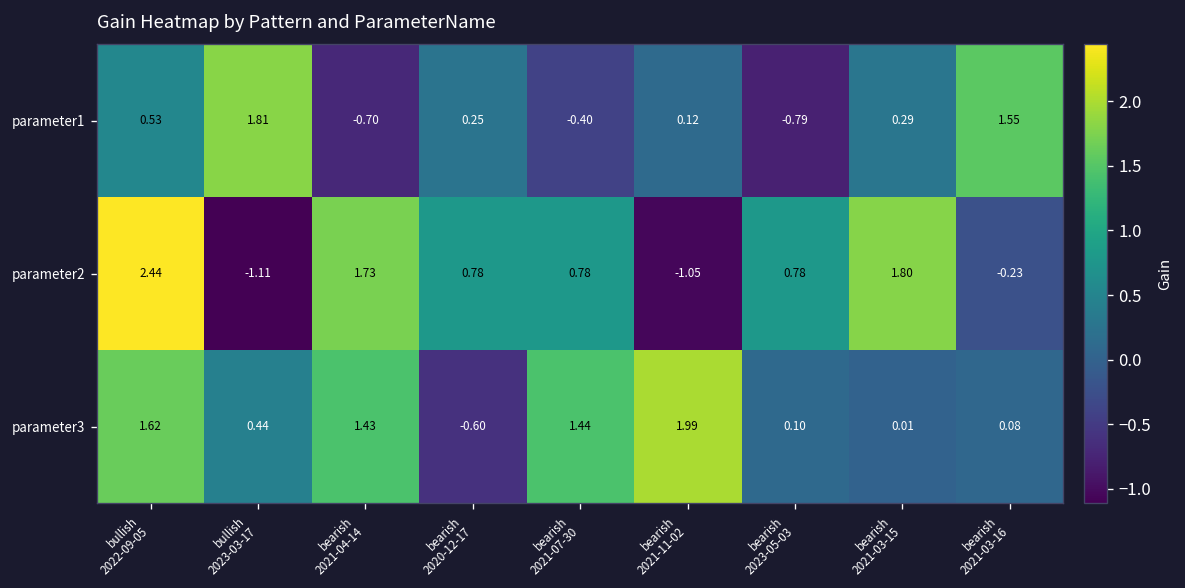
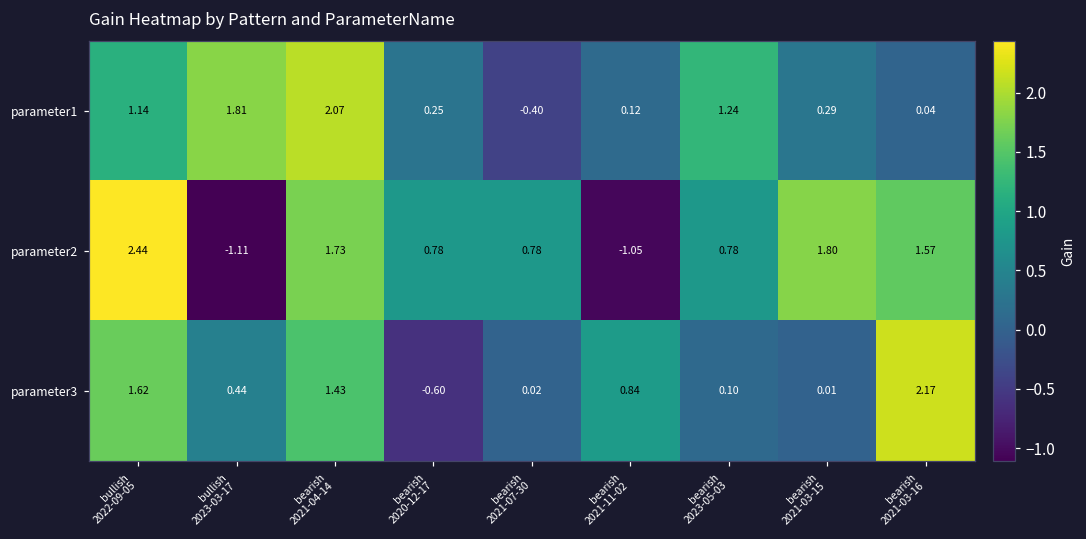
  {
    "parameter1": {
-     "bullish 2022-09-05": 0.53,
+     "bullish 2022-09-05": 1.14,
      "bullish 2023-03-17": 1.81,
-     "bearish 2021-04-14": -0.70,
+     "bearish 2021-04-14": 2.07,
      "bearish 2020-12-17": 0.25,
      "bearish 2021-07-30": -0.40,
      "bearish 2021-11-02": 0.12,
-     "bearish 2023-05-03": -0.79,
+     "bearish 2023-05-03": 1.24,
      "bearish 2021-03-15": 0.29,
-     "bearish 2021-03-16": 1.55
+     "bearish 2021-03-16": 0.04
    },
    "parameter2": {
      "bullish 2022-09-05": 2.44,
      "bullish 2023-03-17": -1.11,
      "bearish 2021-04-14": 1.73,
      "bearish 2020-12-17": 0.78,
      "bearish 2021-07-30": 0.78,
      "bearish 2021-11-02": -1.05,
      "bearish 2023-05-03": 0.78,
      "bearish 2021-03-15": 1.80,
-     "bearish 2021-03-16": -0.23
+     "bearish 2021-03-16": 1.57
    },
    "parameter3": {
      "bullish 2022-09-05": 1.62,
      "bullish 2023-03-17": 0.44,
      "bearish 2021-04-14": 1.43,
      "bearish 2020-12-17": -0.60,
-     "bearish 2021-07-30": 1.44,
-     "bearish 2021-11-02": 1.99,
+     "bearish 2021-07-30": 0.02,
+     "bearish 2021-11-02": 0.84,
      "bearish 2023-05-03": 0.10,
      "bearish 2021-03-15": 0.01,
-     "bearish 2021-03-16": 0.08
+     "bearish 2021-03-16": 2.17
    }
  }
